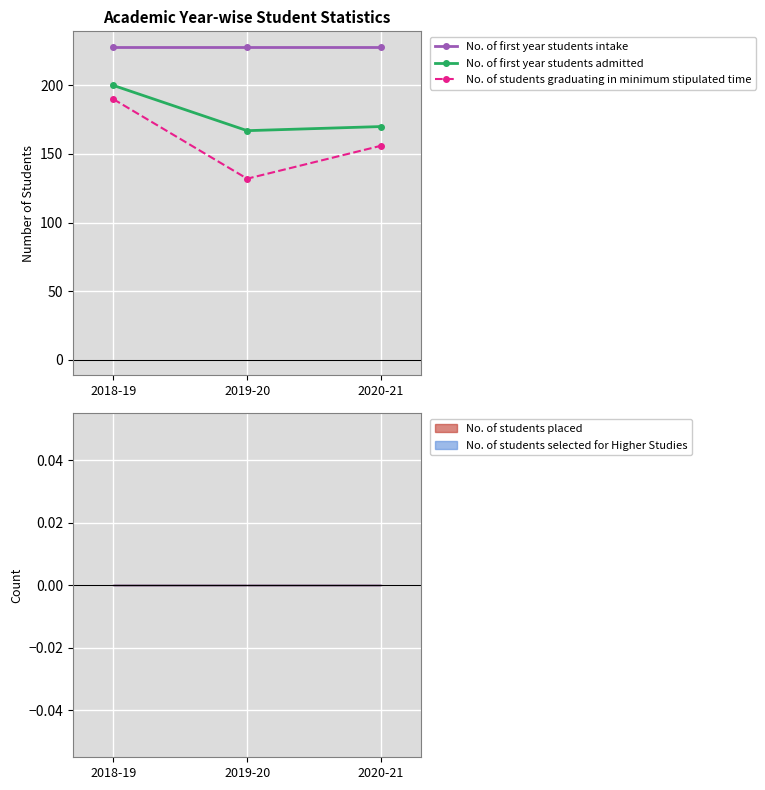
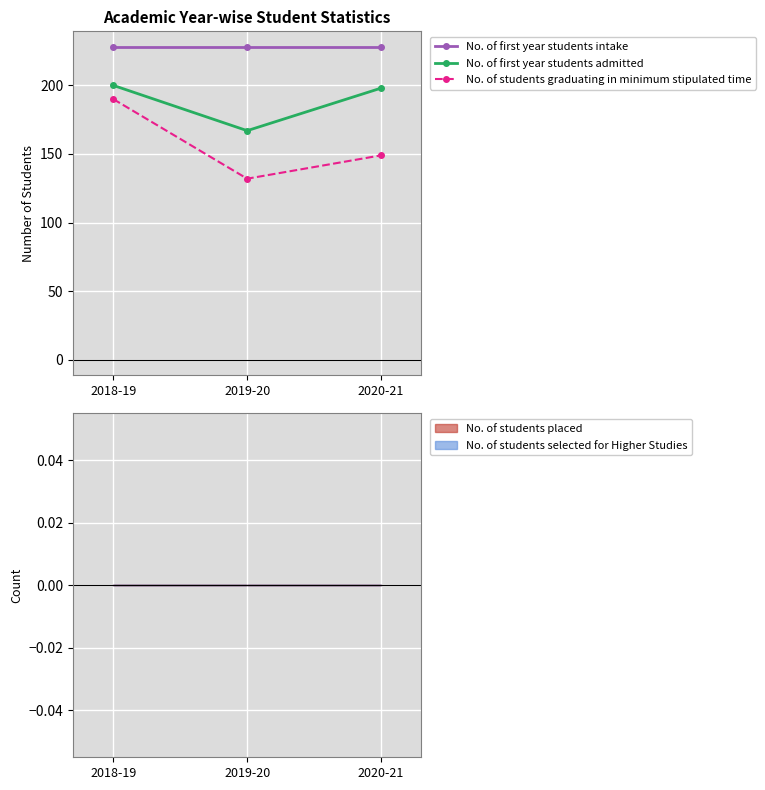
  {
    "Academic Year-wise Student Statistics": {
      "No. of first year students intake": {
        "2018-19": 228,
        "2019-20": 228,
        "2020-21": 228
      },
      "No. of first year students admitted": {
        "2018-19": 200,
        "2019-20": 167,
-       "2020-21": 170
+       "2020-21": 198
      },
      "No. of students graduating in minimum stipulated time": {
        "2018-19": 190,
        "2019-20": 132,
-       "2020-21": 156
+       "2020-21": 149
      }
    }
  }
